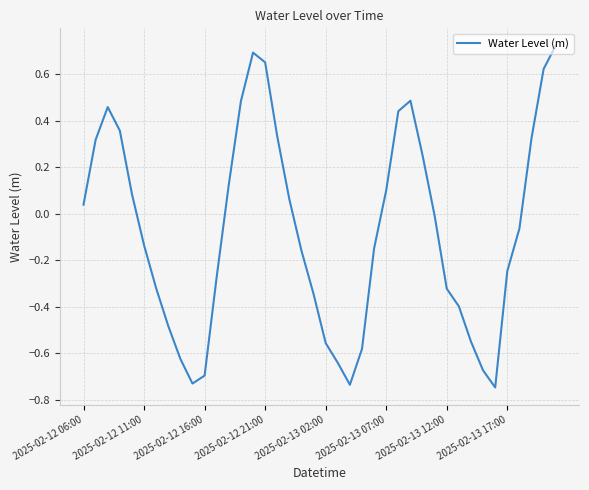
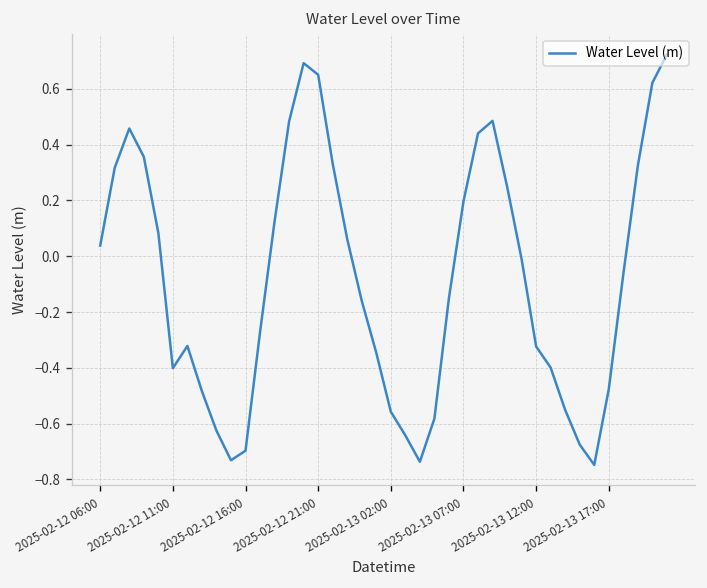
  {
    "2025-02-12 06:00": 0.04,
-   "2025-02-12 11:00": -0.14,
+   "2025-02-12 11:00": -0.40,
    "2025-02-12 16:00": -0.70,
    "2025-02-12 21:00": 0.65,
    "2025-02-13 02:00": -0.56,
-   "2025-02-13 07:00": 0.10,
+   "2025-02-13 07:00": 0.20,
    "2025-02-13 12:00": -0.32,
-   "2025-02-13 17:00": -0.25
+   "2025-02-13 17:00": -0.48
  }
